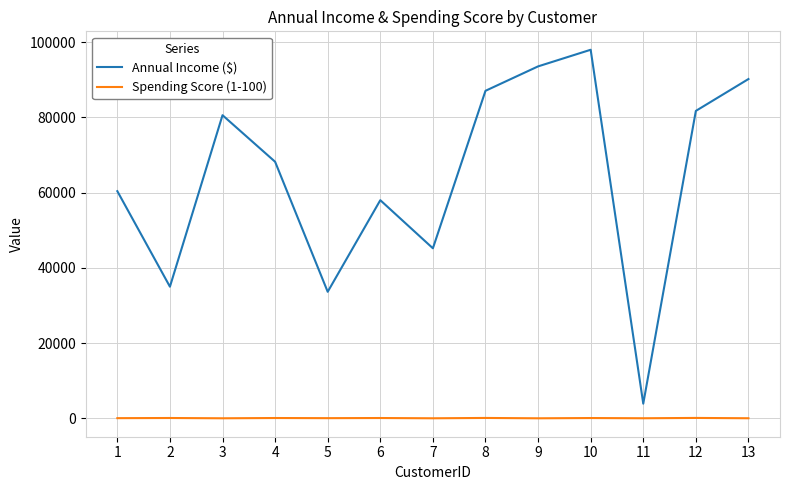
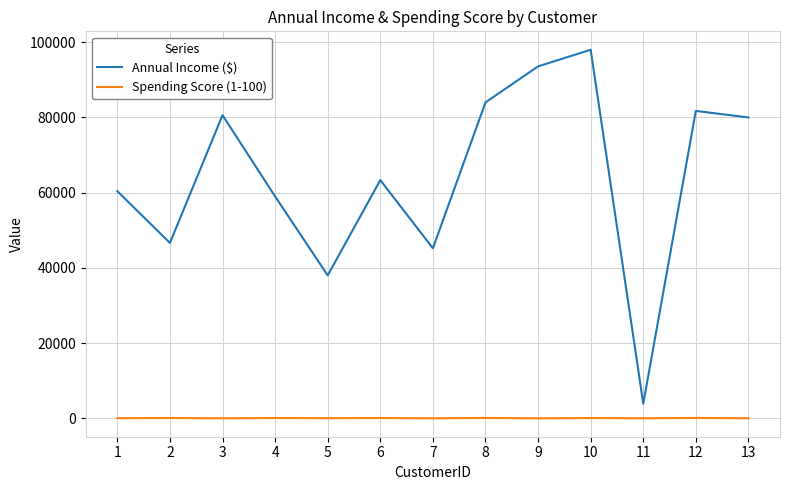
  {
    "Annual Income ($)": {
      "1": 60000,
-     "2": 35000,
+     "2": 47000,
      "3": 81000,
-     "4": 68000,
-     "5": 34000,
-     "6": 58000,
+     "4": 59000,
+     "5": 38000,
+     "6": 63000,
      "7": 45000,
-     "8": 87000,
+     "8": 84000,
      "9": 94000,
      "10": 98000,
      "11": 4000,
      "12": 82000,
-     "13": 90000
+     "13": 80000
    },
    "Spending Score (1-100)": {
      "1": 0,
      "2": 0,
      "3": 0,
      "4": 0,
      "5": 0,
      "6": 0,
      "7": 0,
      "8": 0,
      "9": 0,
      "10": 0,
      "11": 0,
      "12": 0,
      "13": 0
    }
  }
